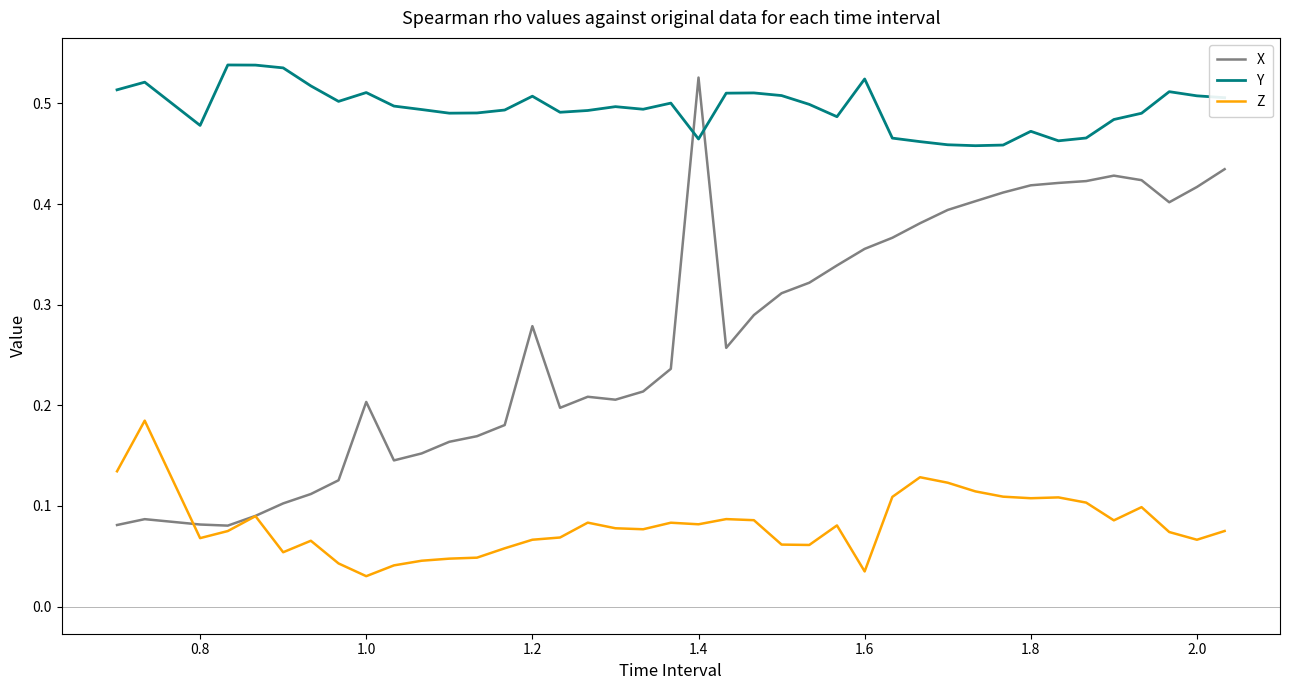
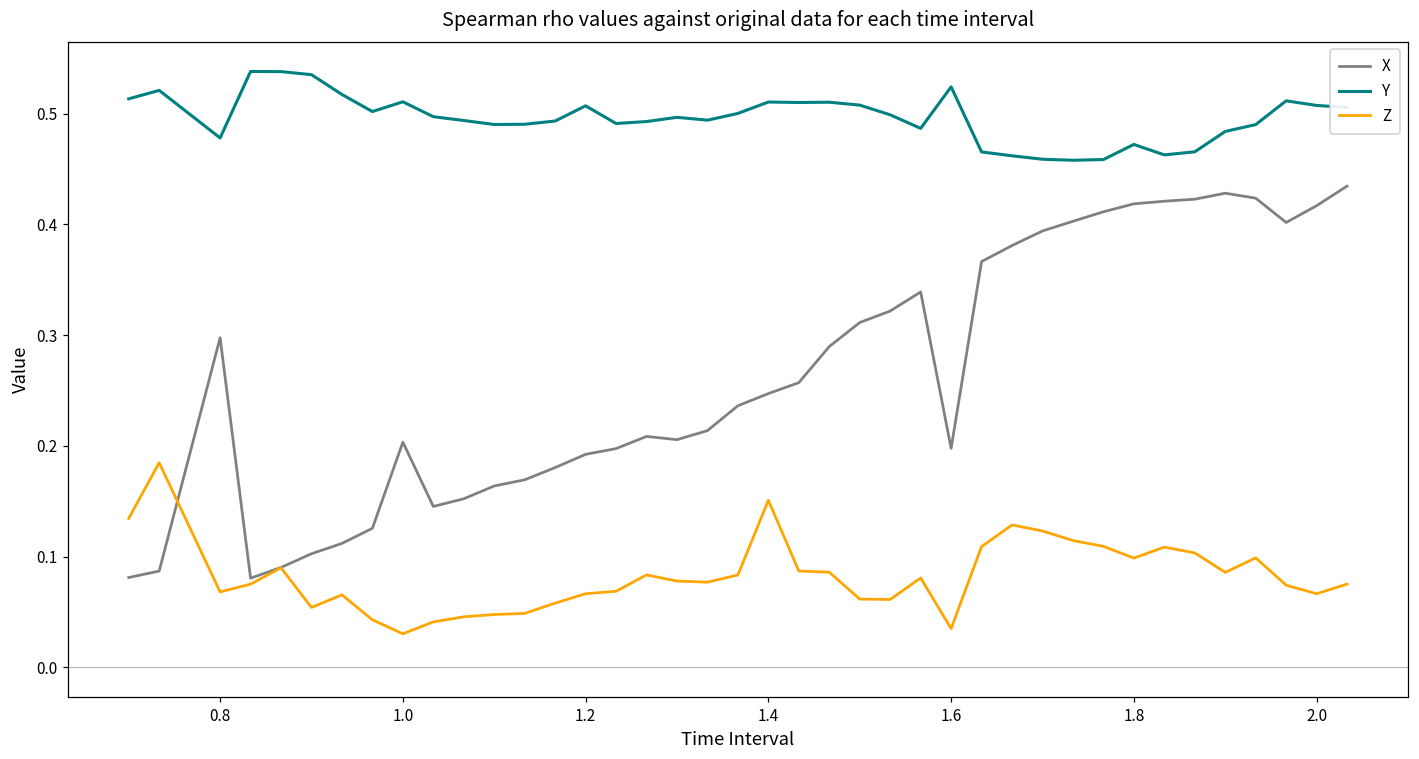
  {
    "X": {
-     "0.8": 0.082,
+     "0.8": 0.298,
      "1.0": 0.203,
-     "1.2": 0.279,
-     "1.4": 0.526,
-     "1.6": 0.355,
+     "1.2": 0.192,
+     "1.4": 0.247,
+     "1.6": 0.198,
      "1.8": 0.419,
      "2.0": 0.417
    },
    "Y": {
      "0.8": 0.478,
      "1.0": 0.511,
      "1.2": 0.507,
-     "1.4": 0.465,
+     "1.4": 0.511,
      "1.6": 0.524,
      "1.8": 0.472,
      "2.0": 0.507
    },
    "Z": {
      "0.8": 0.068,
      "1.0": 0.030,
      "1.2": 0.066,
-     "1.4": 0.082,
+     "1.4": 0.151,
      "1.6": 0.035,
-     "1.8": 0.108,
+     "1.8": 0.099,
      "2.0": 0.066
    }
  }
